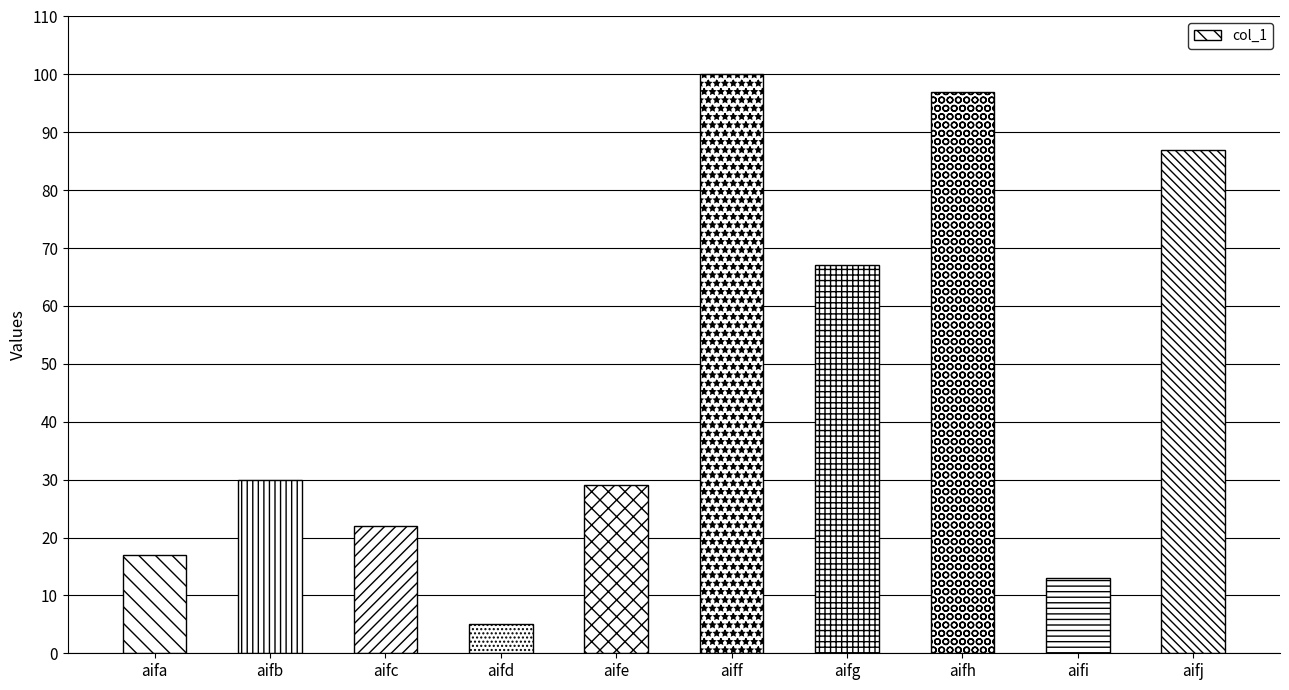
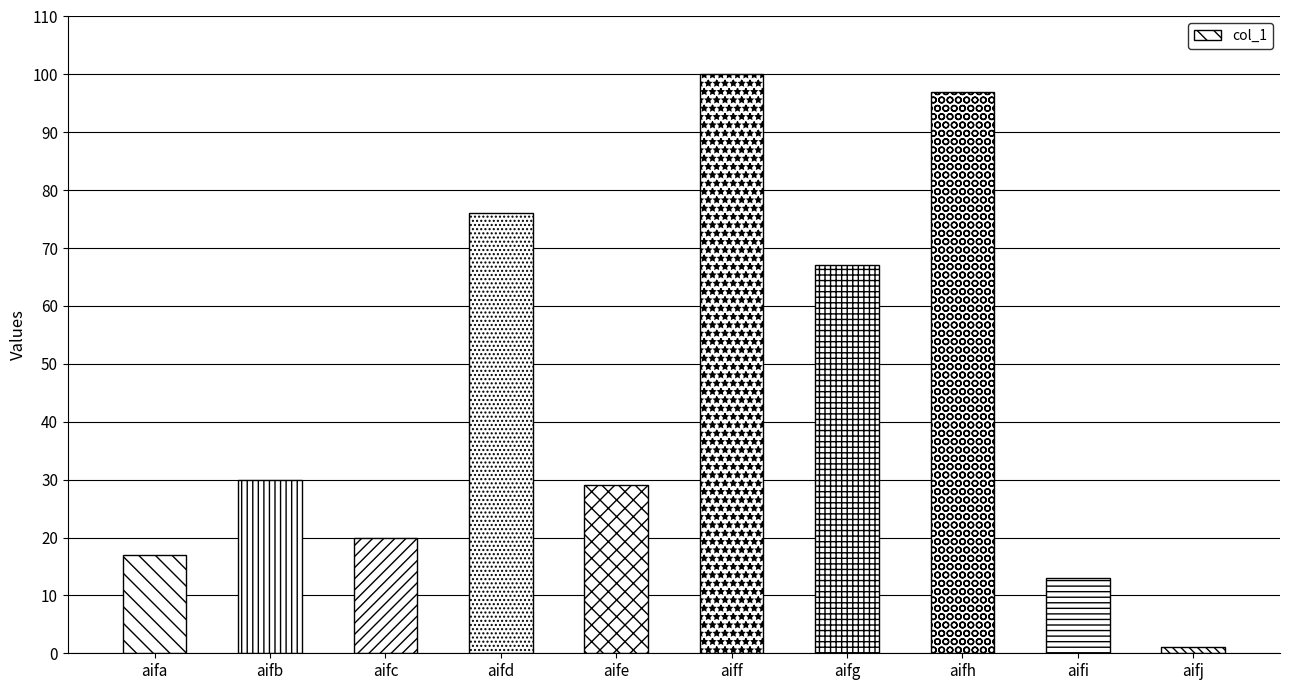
  {
    "aifa": 17,
    "aifb": 30,
-   "aifc": 22,
-   "aifd": 5,
+   "aifc": 20,
+   "aifd": 76,
    "aife": 29,
    "aiff": 100,
    "aifg": 67,
    "aifh": 97,
    "aifi": 13,
-   "aifj": 87
+   "aifj": 1
  }
